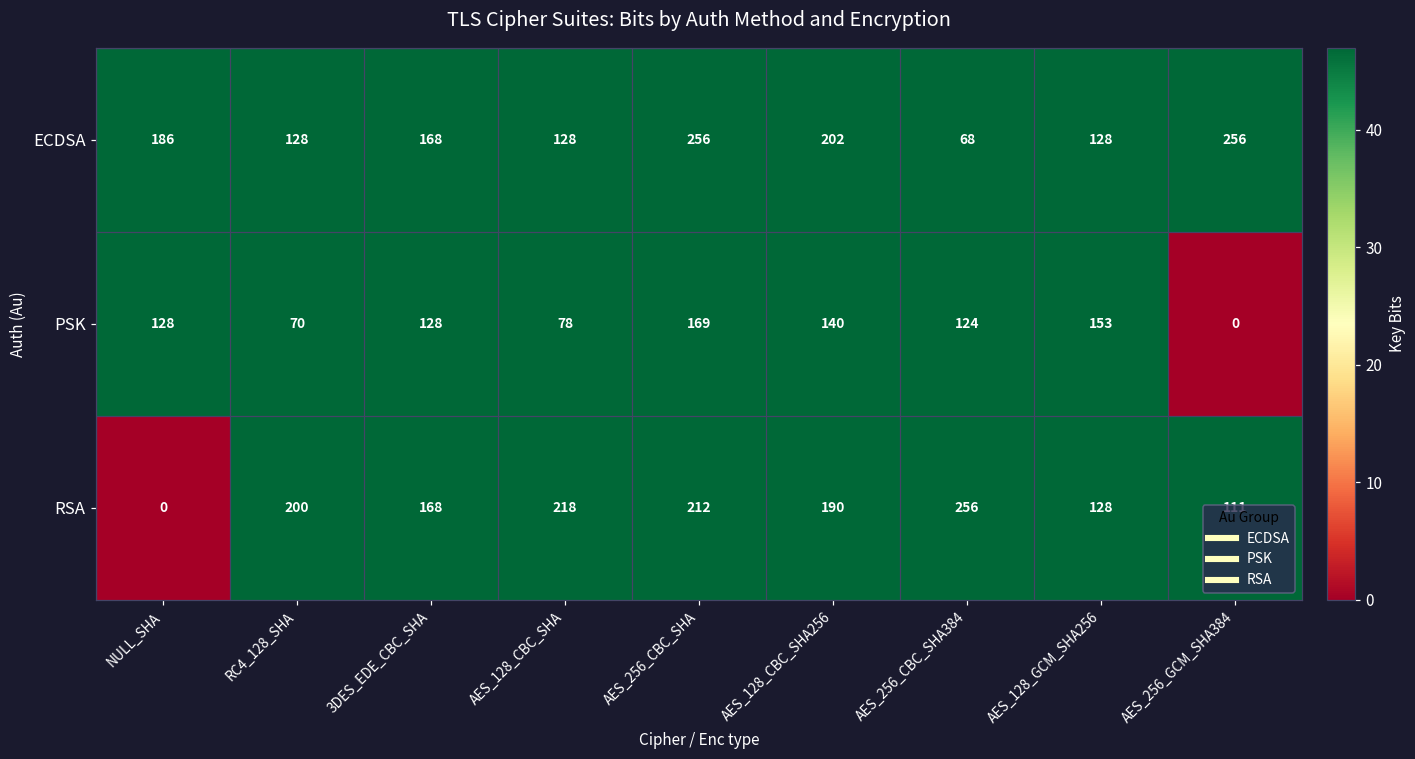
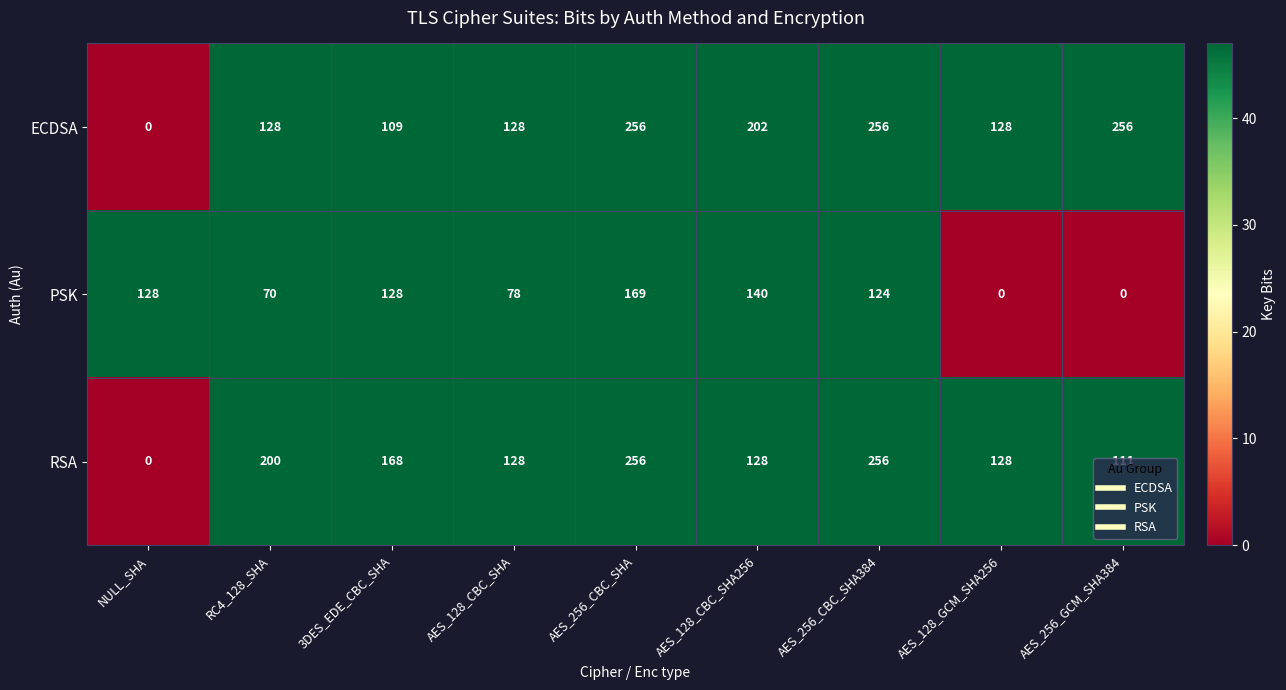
  {
    "ECDSA": {
-     "NULL_SHA": 186,
+     "NULL_SHA": 0,
      "RC4_128_SHA": 128,
-     "3DES_EDE_CBC_SHA": 168,
+     "3DES_EDE_CBC_SHA": 109,
      "AES_128_CBC_SHA": 128,
      "AES_256_CBC_SHA": 256,
      "AES_128_CBC_SHA256": 202,
-     "AES_256_CBC_SHA384": 68,
+     "AES_256_CBC_SHA384": 256,
      "AES_128_GCM_SHA256": 128,
      "AES_256_GCM_SHA384": 256
    },
    "PSK": {
      "NULL_SHA": 128,
      "RC4_128_SHA": 70,
      "3DES_EDE_CBC_SHA": 128,
      "AES_128_CBC_SHA": 78,
      "AES_256_CBC_SHA": 169,
      "AES_128_CBC_SHA256": 140,
      "AES_256_CBC_SHA384": 124,
-     "AES_128_GCM_SHA256": 153,
+     "AES_128_GCM_SHA256": 0,
      "AES_256_GCM_SHA384": 0
    },
    "RSA": {
      "NULL_SHA": 0,
      "RC4_128_SHA": 200,
      "3DES_EDE_CBC_SHA": 168,
-     "AES_128_CBC_SHA": 218,
-     "AES_256_CBC_SHA": 212,
-     "AES_128_CBC_SHA256": 190,
+     "AES_128_CBC_SHA": 128,
+     "AES_256_CBC_SHA": 256,
+     "AES_128_CBC_SHA256": 128,
      "AES_256_CBC_SHA384": 256,
      "AES_128_GCM_SHA256": 128
    }
  }
